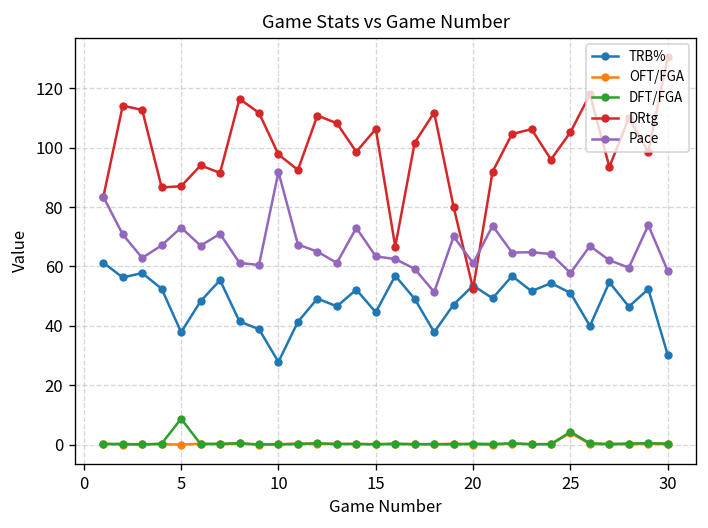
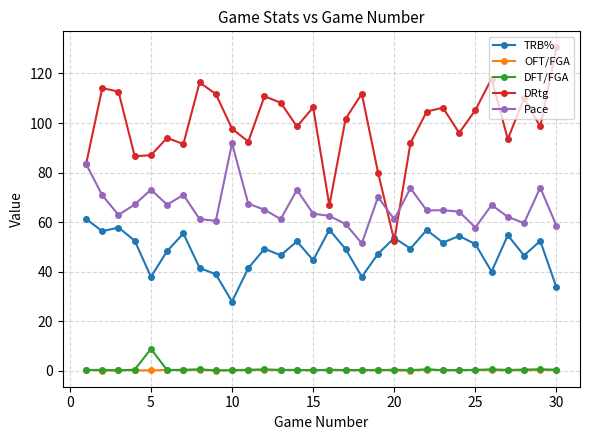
  {
    "TRB%": {
      "5": 38,
      "10": 28,
      "15": 45,
      "20": 54,
      "25": 51,
-     "30": 30
+     "30": 34
    },
    "OFT/FGA": {
      "5": 0,
-     "25": 4
+     "25": 0
    },
    "DFT/FGA": {
      "5": 9,
-     "25": 4
+     "25": 0
    },
    "DRtg": {
      "5": 87,
      "10": 98,
      "15": 106,
      "20": 53,
      "25": 105
    },
    "Pace": {
      "5": 73,
      "10": 92,
      "15": 63,
      "20": 61,
      "25": 58,
      "30": 59
    }
  }
